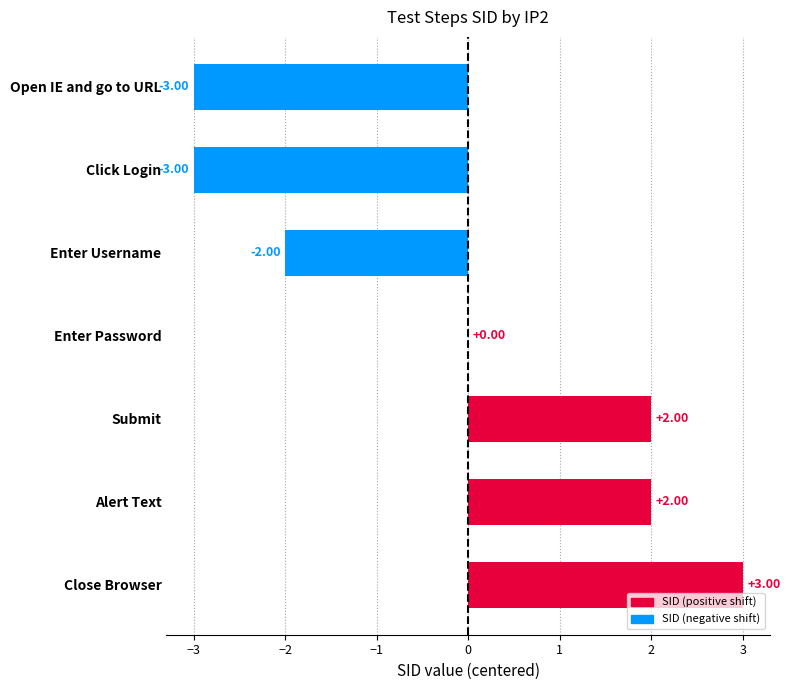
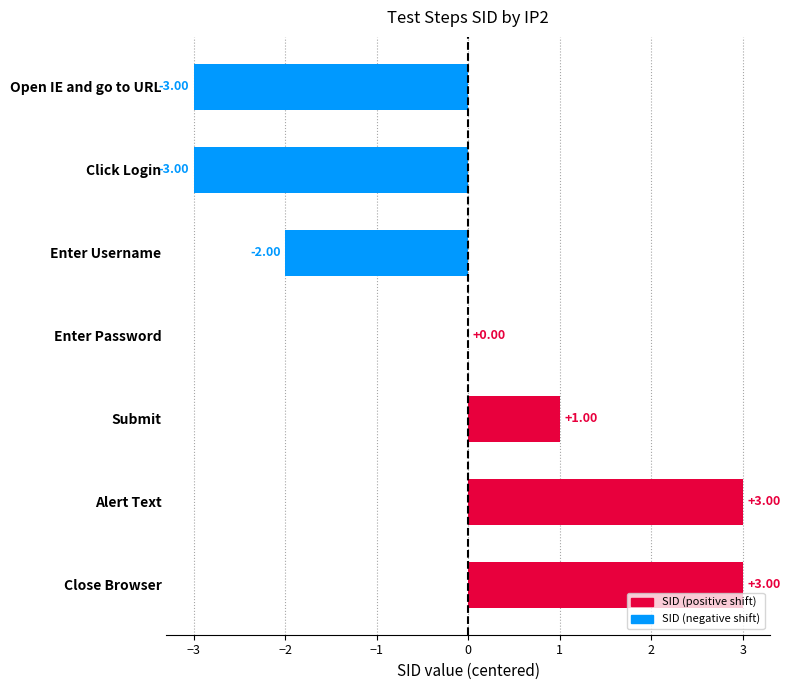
  {
    "Open IE and go to URL": "-3.00",
    "Click Login": "-3.00",
    "Enter Username": "-2.00",
    "Enter Password": "+0.00",
-   "Submit": "+2.00",
-   "Alert Text": "+2.00",
+   "Submit": "+1.00",
+   "Alert Text": "+3.00",
    "Close Browser": "+3.00"
  }
